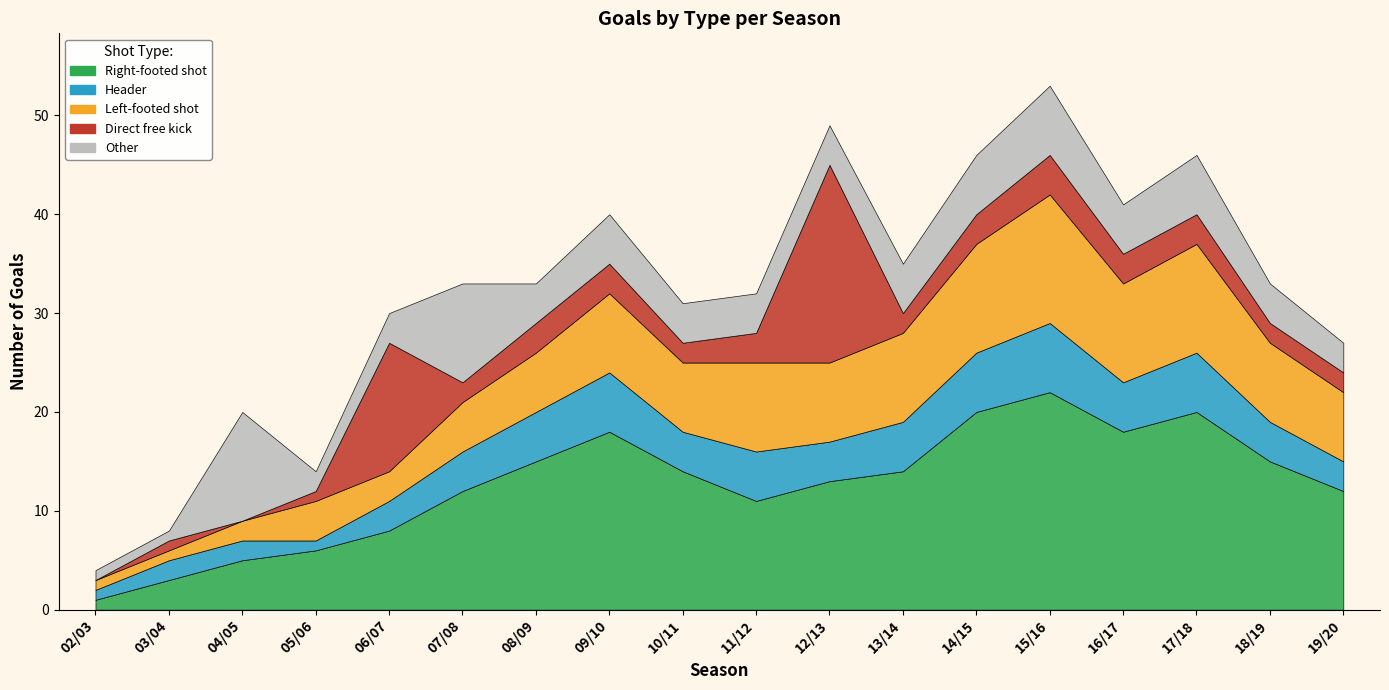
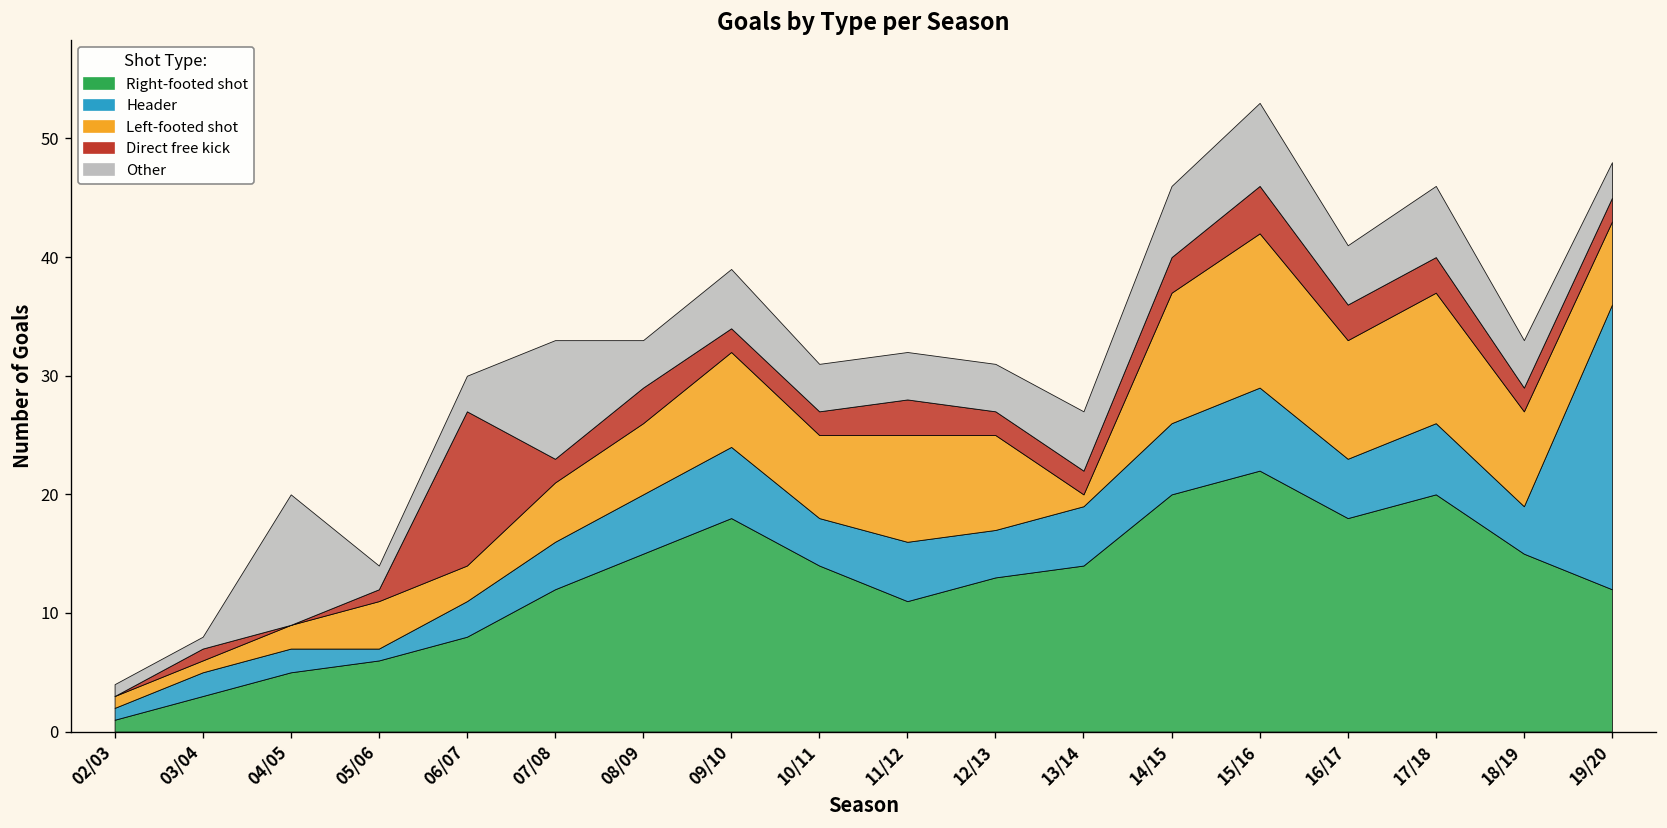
  {
    "Right-footed shot": {
      "02/03": 1,
      "03/04": 3,
      "04/05": 5,
      "05/06": 6,
      "06/07": 8,
      "07/08": 12,
      "08/09": 15,
      "09/10": 18,
      "10/11": 14,
      "11/12": 11,
      "12/13": 13,
      "13/14": 14,
      "14/15": 20,
      "15/16": 22,
      "16/17": 18,
      "17/18": 20,
      "18/19": 15,
      "19/20": 12
    },
    "Header": {
      "02/03": 1,
      "03/04": 2,
      "04/05": 2,
      "05/06": 1,
      "06/07": 3,
      "07/08": 4,
      "08/09": 5,
      "09/10": 6,
      "10/11": 4,
      "11/12": 5,
      "12/13": 4,
      "13/14": 5,
      "14/15": 6,
      "15/16": 7,
      "16/17": 5,
      "17/18": 6,
      "18/19": 4,
-     "19/20": 3
+     "19/20": 24
    },
    "Left-footed shot": {
      "03/04": 1,
      "05/06": 4,
      "06/07": 3,
      "07/08": 5,
      "08/09": 6,
      "09/10": 8,
      "10/11": 7,
      "11/12": 9,
      "12/13": 8,
-     "13/14": 9,
+     "13/14": 1,
      "14/15": 11,
      "15/16": 13,
      "16/17": 10,
      "17/18": 11,
      "18/19": 8,
      "19/20": 7
    },
    "Direct free kick": {
      "03/04": 1,
      "05/06": 1,
      "06/07": 13,
      "07/08": 2,
      "08/09": 3,
-     "09/10": 3,
+     "09/10": 2,
      "10/11": 2,
      "11/12": 3,
-     "12/13": 20,
+     "12/13": 2,
      "13/14": 2,
      "14/15": 3,
      "15/16": 4,
      "16/17": 3,
      "17/18": 3,
      "18/19": 2,
      "19/20": 2
    },
    "Other": {
      "02/03": 1,
      "03/04": 1,
      "04/05": 11,
      "05/06": 2,
      "06/07": 3,
      "07/08": 10,
      "08/09": 4,
      "09/10": 5,
      "10/11": 4,
      "11/12": 4,
      "12/13": 4,
      "13/14": 5,
      "14/15": 6,
      "15/16": 7,
      "16/17": 5,
      "17/18": 6,
      "18/19": 4,
      "19/20": 3
    }
  }
